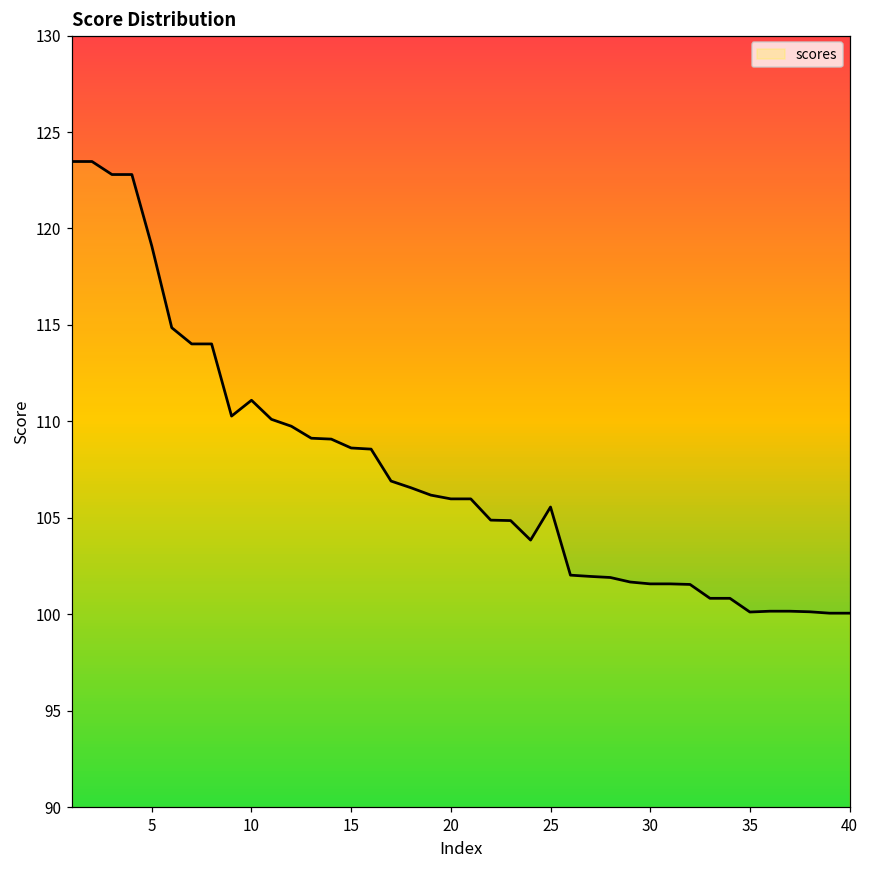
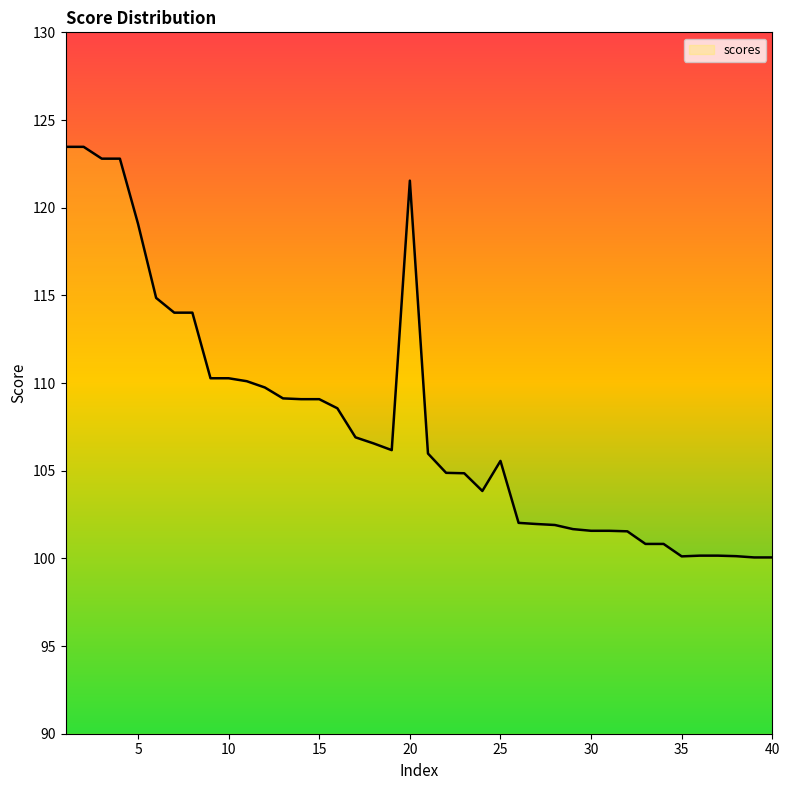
  {
    "5": 119.1,
-   "10": 111.1,
-   "15": 108.6,
-   "20": 106.0,
+   "10": 110.3,
+   "15": 109.1,
+   "20": 121.5,
    "25": 105.6,
    "30": 101.6,
    "35": 100.1,
    "40": 100.1
  }
